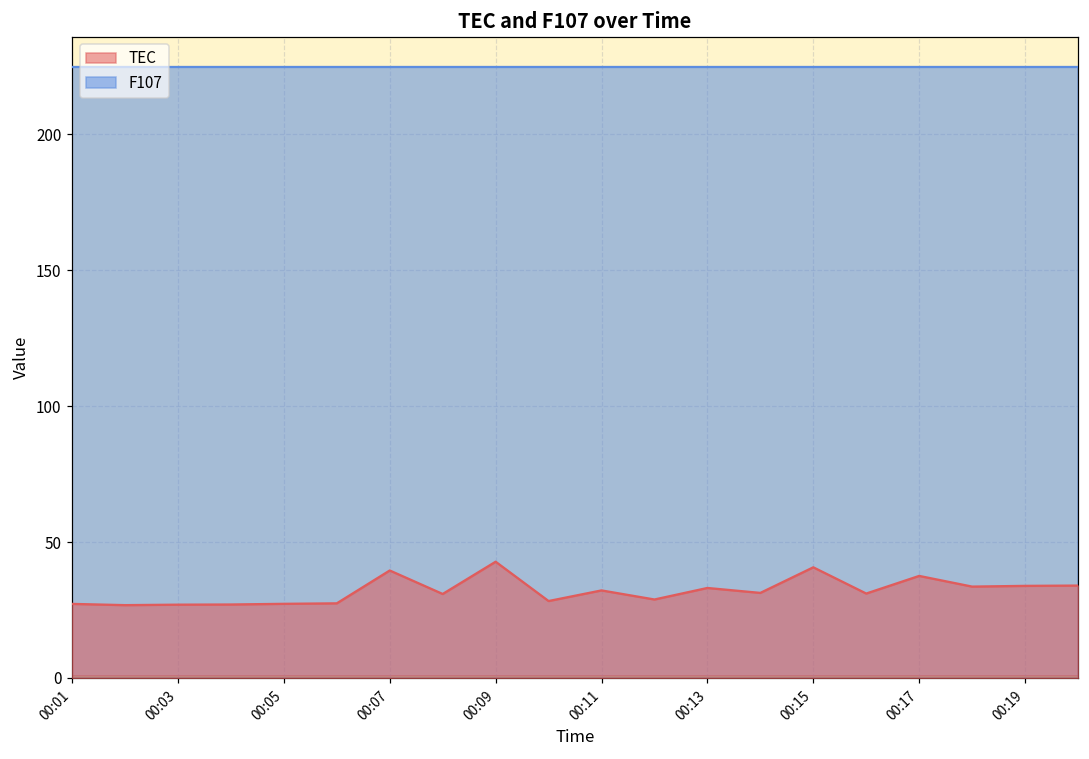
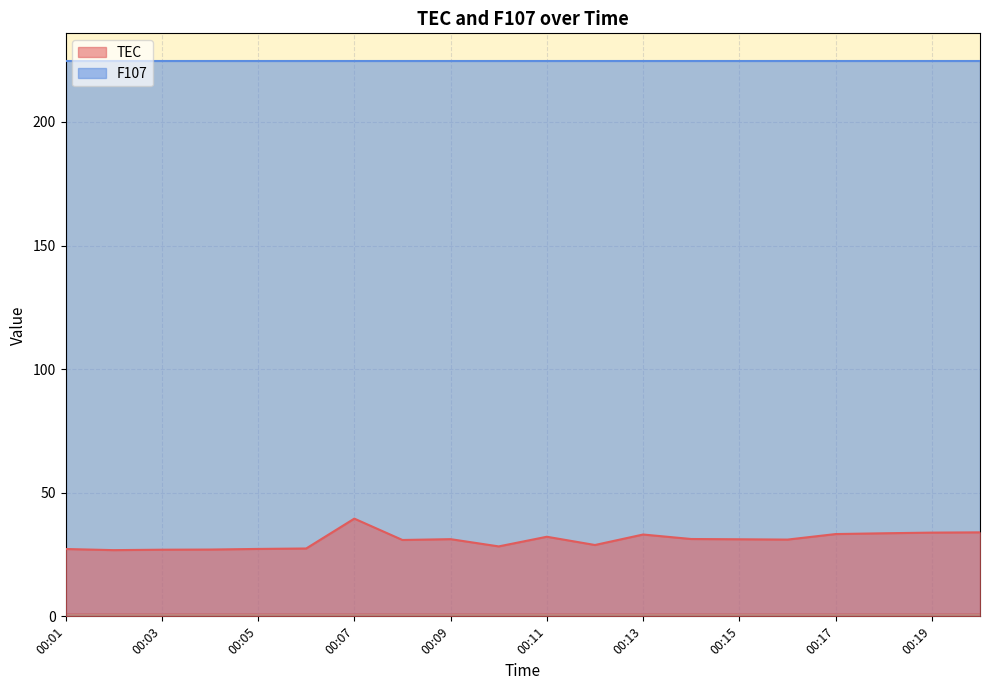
  {
    "TEC": {
      "00:01": 27,
      "00:03": 27,
      "00:05": 27,
      "00:07": 40,
-     "00:09": 43,
+     "00:09": 31,
      "00:11": 32,
      "00:13": 33,
-     "00:15": 41,
-     "00:17": 38,
+     "00:15": 31,
+     "00:17": 33,
      "00:19": 34
    },
    "F107": {
      "00:01": 225,
      "00:03": 225,
      "00:05": 225,
      "00:07": 225,
      "00:09": 225,
      "00:11": 225,
      "00:13": 225,
      "00:15": 225,
      "00:17": 225,
      "00:19": 225
    }
  }
